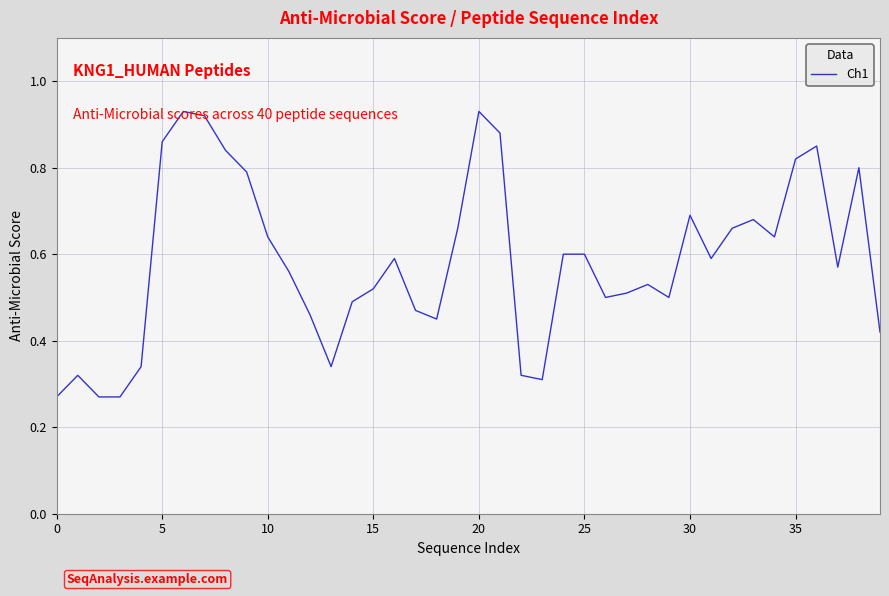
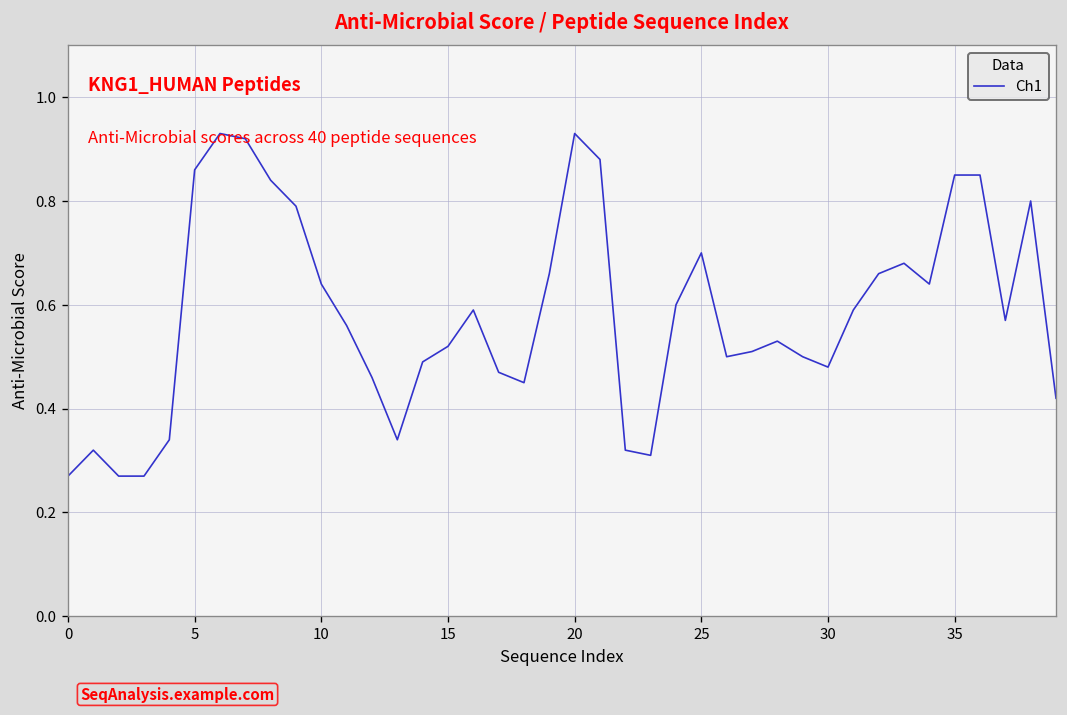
  {
    "0": 0.27,
    "5": 0.86,
    "10": 0.64,
    "15": 0.52,
    "20": 0.93,
-   "25": 0.6,
-   "30": 0.69,
-   "35": 0.82
+   "25": 0.7,
+   "30": 0.48,
+   "35": 0.85
  }
